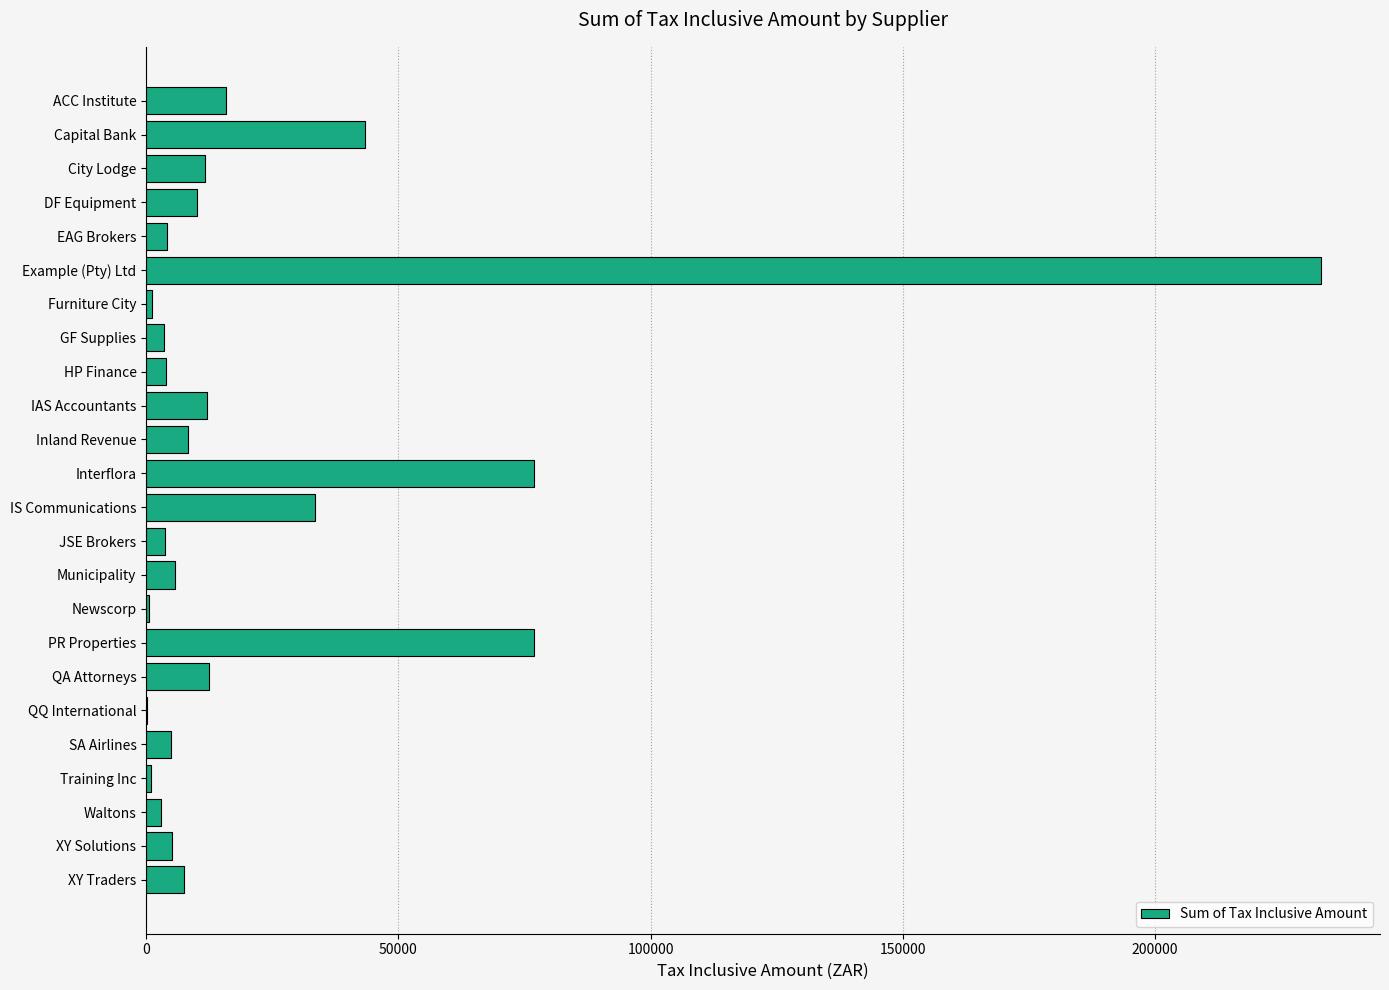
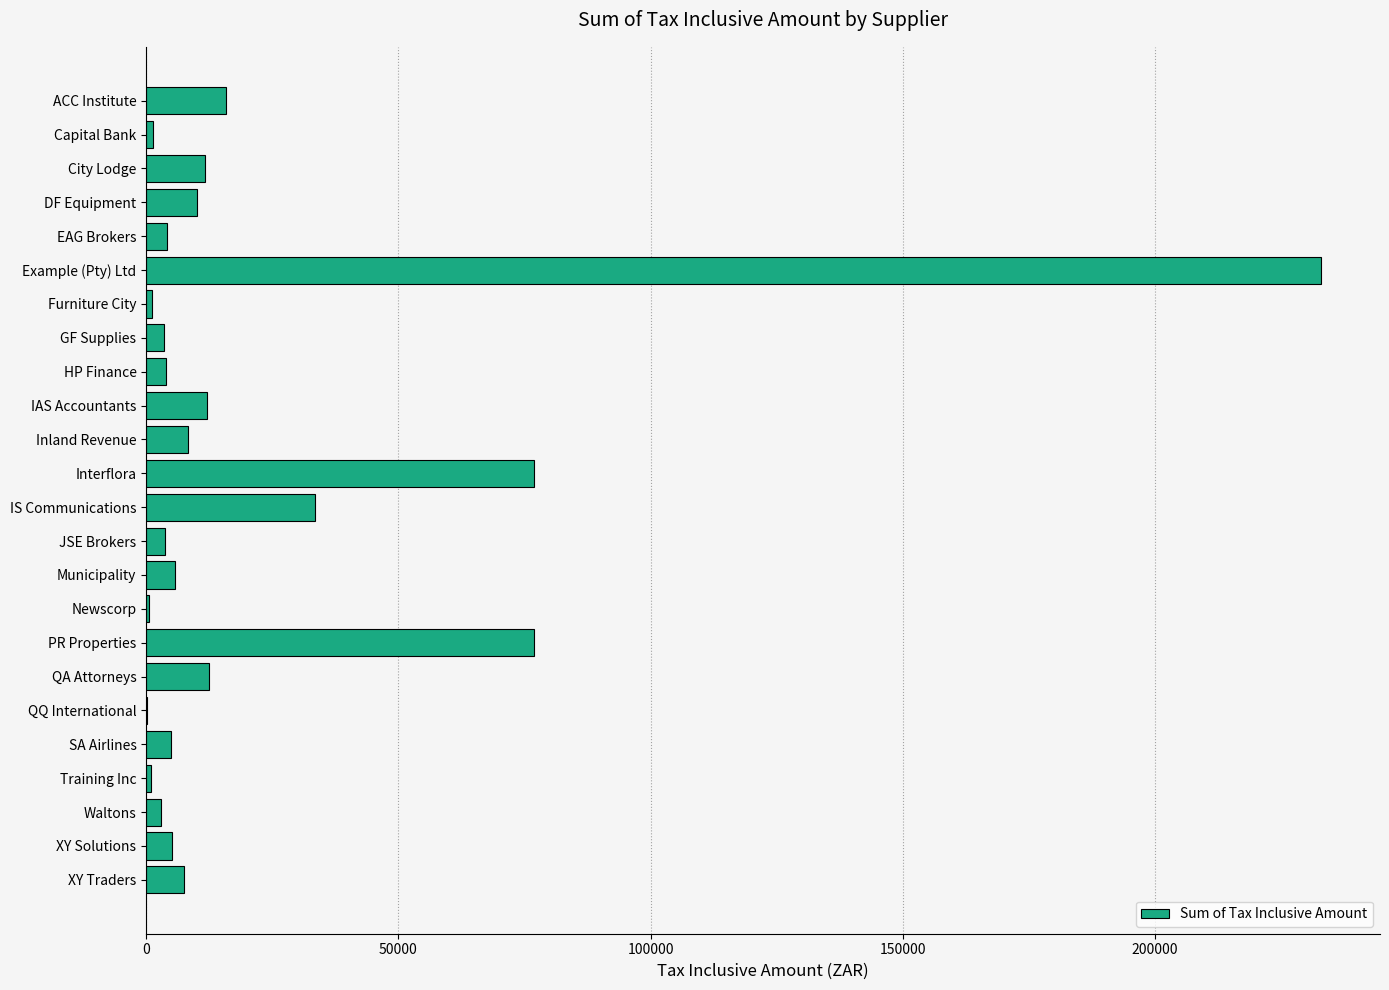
  {
    "ACC Institute": 16000,
-   "Capital Bank": 43000,
+   "Capital Bank": 1000,
    "City Lodge": 12000,
    "DF Equipment": 10000,
    "EAG Brokers": 4000,
    "Example (Pty) Ltd": 233000,
    "Furniture City": 1000,
    "GF Supplies": 4000,
    "HP Finance": 4000,
    "IAS Accountants": 12000,
    "Inland Revenue": 8000,
    "Interflora": 77000,
    "IS Communications": 33000,
    "JSE Brokers": 4000,
    "Municipality": 6000,
    "Newscorp": 1000,
    "PR Properties": 77000,
    "QA Attorneys": 13000,
    "SA Airlines": 5000,
    "Training Inc": 1000,
    "Waltons": 3000,
    "XY Solutions": 5000,
    "XY Traders": 7000
  }
